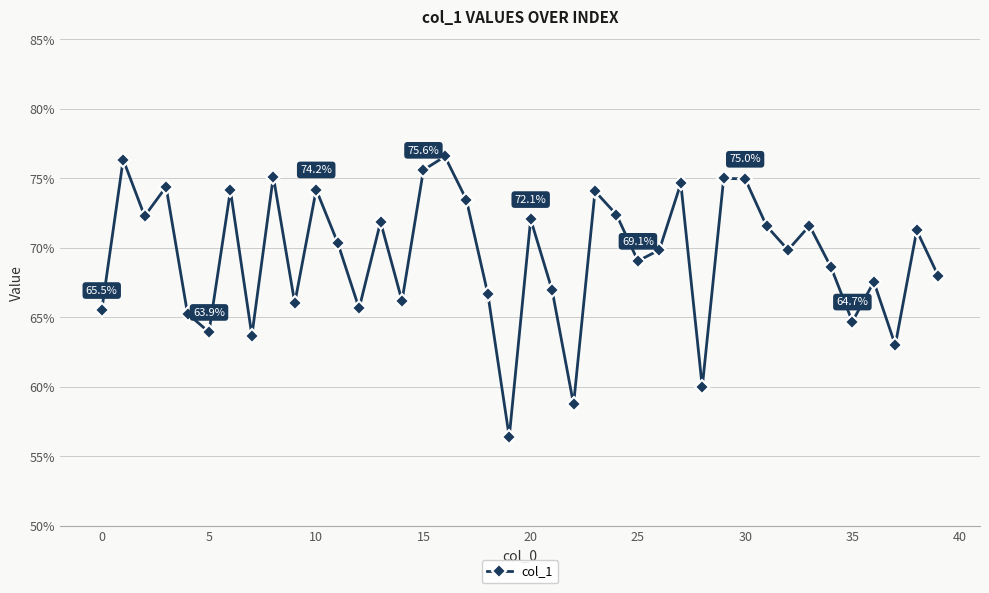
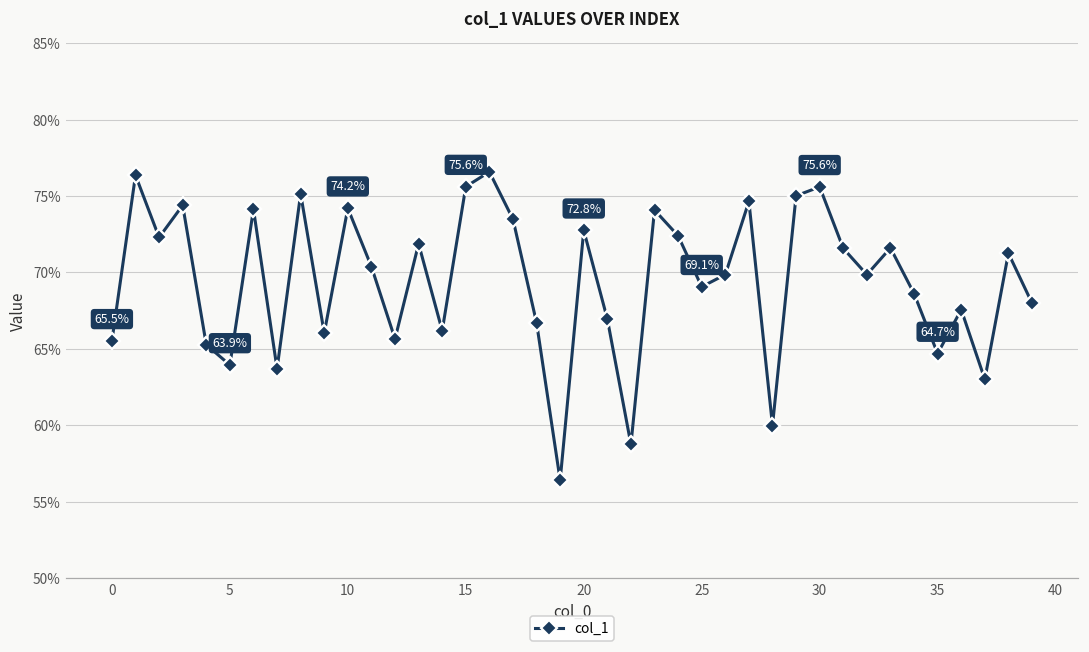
  {
-   "20": "72.1%",
-   "30": "75.0%"
+   "20": "72.8%",
+   "30": "75.6%"
  }
